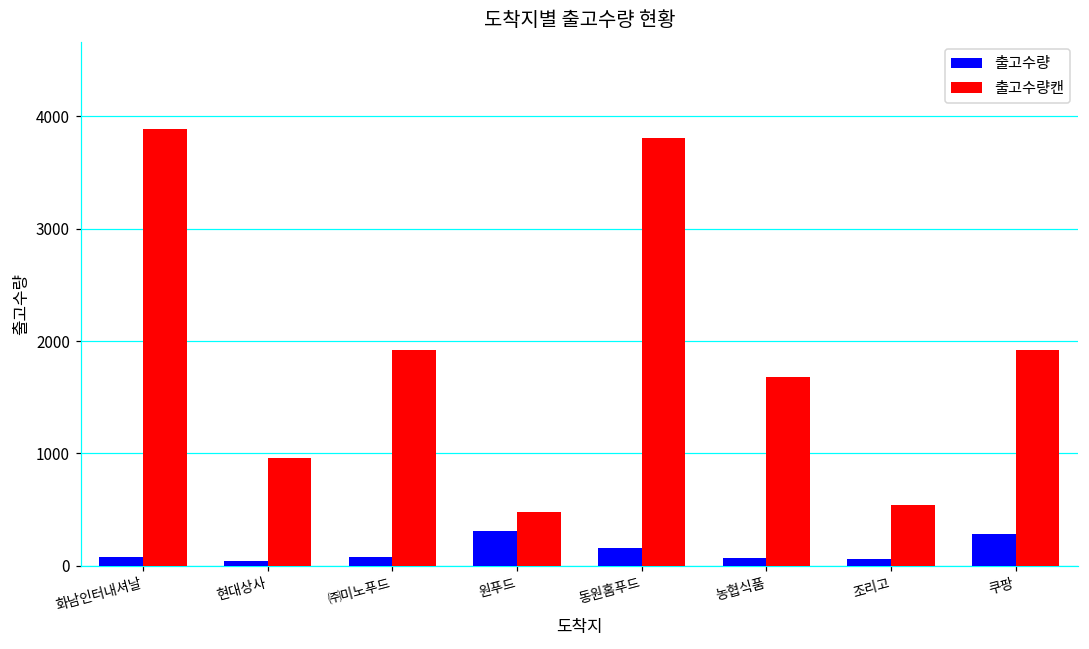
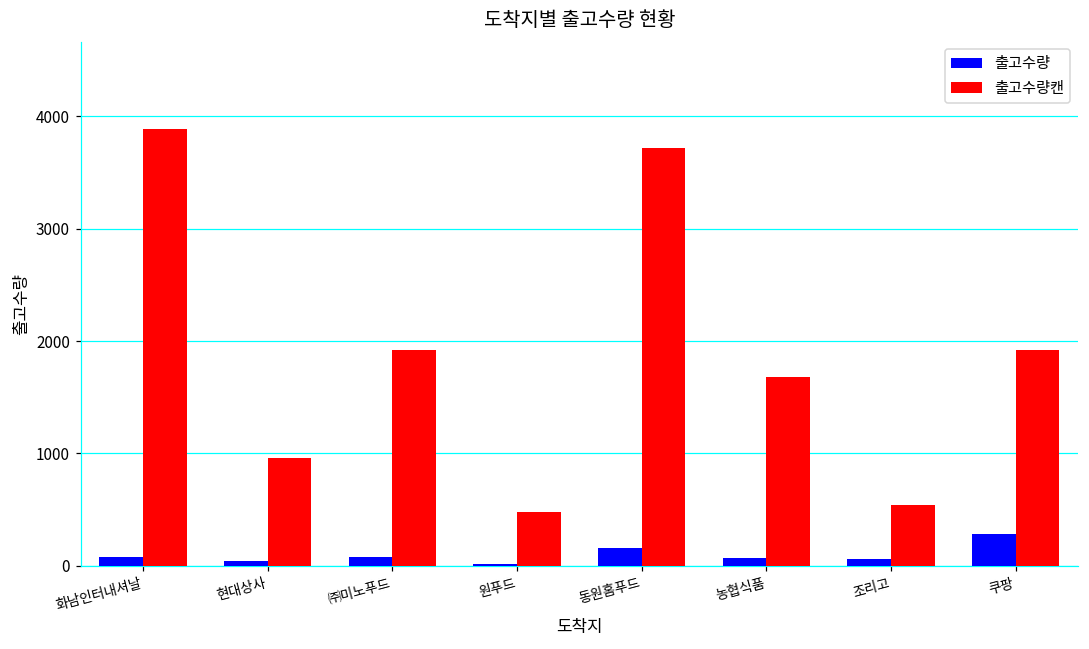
  {
    "출고수량": {
      "화남인터내셔날": 80,
      "현대상사": 40,
      "㈜미노푸드": 80,
-     "원푸드": 310,
+     "원푸드": 20,
      "동원홈푸드": 160,
      "농협식품": 70,
      "조리고": 60,
      "쿠팡": 290
    },
    "출고수량캔": {
      "화남인터내셔날": 3890,
      "현대상사": 960,
      "㈜미노푸드": 1920,
      "원푸드": 480,
-     "동원홈푸드": 3810,
+     "동원홈푸드": 3720,
      "농협식품": 1680,
      "조리고": 540,
      "쿠팡": 1920
    }
  }
